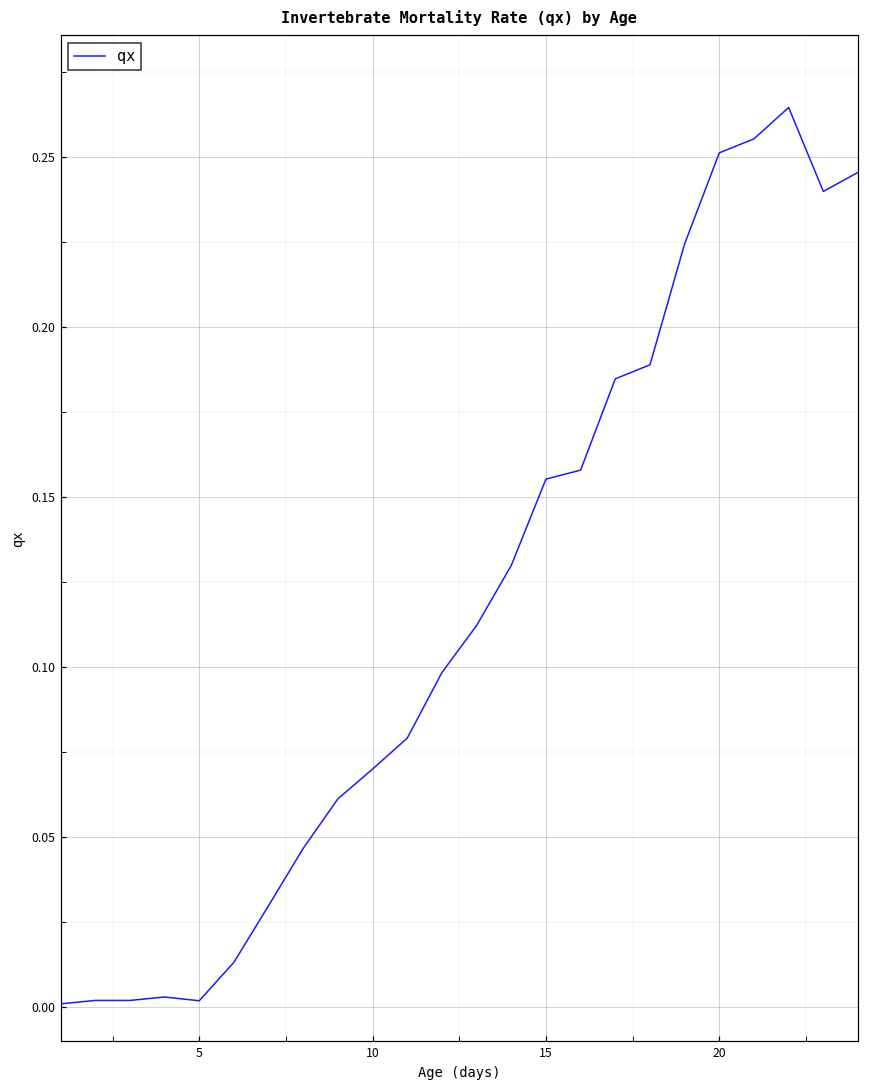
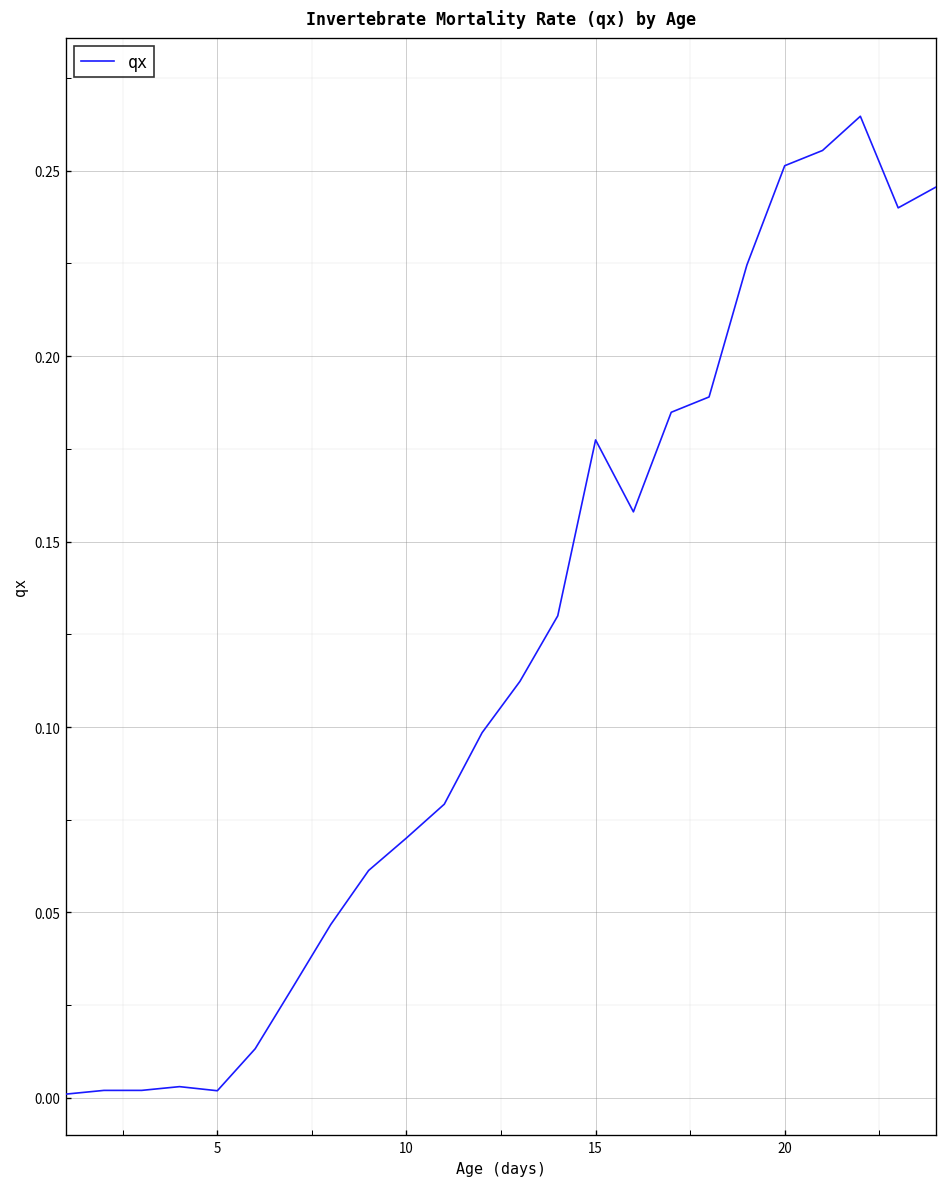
  {
    "5": 0.002,
    "10": 0.070,
-   "15": 0.155,
+   "15": 0.177,
    "20": 0.251
  }
